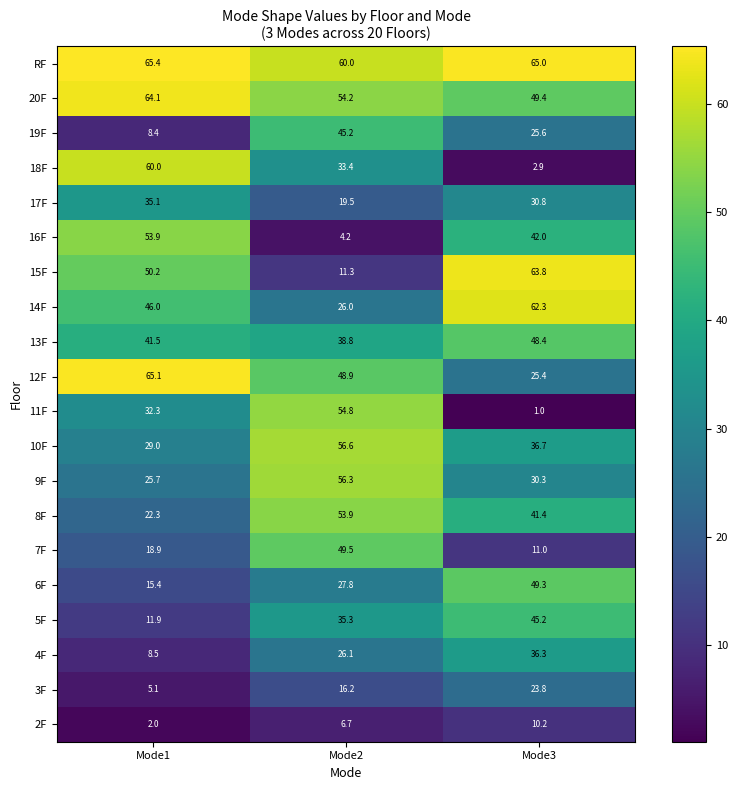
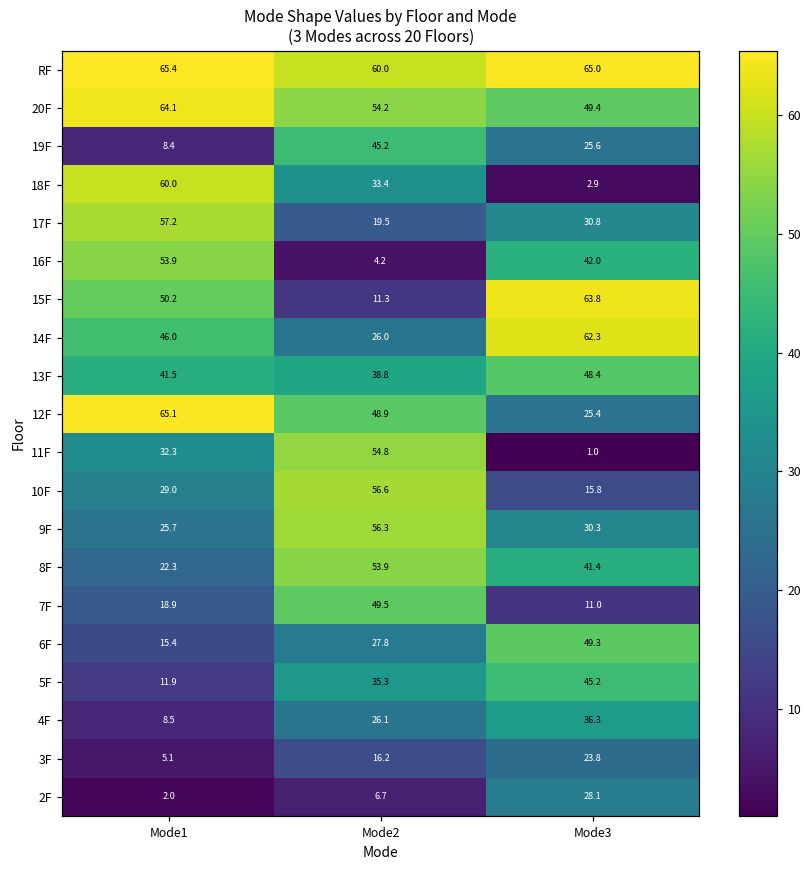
  {
    "RF": {
      "Mode1": 65.4,
      "Mode2": 60.0,
      "Mode3": 65.0
    },
    "20F": {
      "Mode1": 64.1,
      "Mode2": 54.2,
      "Mode3": 49.4
    },
    "19F": {
      "Mode1": 8.4,
      "Mode2": 45.2,
      "Mode3": 25.6
    },
    "18F": {
      "Mode1": 60.0,
      "Mode2": 33.4,
      "Mode3": 2.9
    },
    "17F": {
-     "Mode1": 35.1,
+     "Mode1": 57.2,
      "Mode2": 19.5,
      "Mode3": 30.8
    },
    "16F": {
      "Mode1": 53.9,
      "Mode2": 4.2,
      "Mode3": 42.0
    },
    "15F": {
      "Mode1": 50.2,
      "Mode2": 11.3,
      "Mode3": 63.8
    },
    "14F": {
      "Mode1": 46.0,
      "Mode2": 26.0,
      "Mode3": 62.3
    },
    "13F": {
      "Mode1": 41.5,
      "Mode2": 38.8,
      "Mode3": 48.4
    },
    "12F": {
      "Mode1": 65.1,
      "Mode2": 48.9,
      "Mode3": 25.4
    },
    "11F": {
      "Mode1": 32.3,
      "Mode2": 54.8,
      "Mode3": 1.0
    },
    "10F": {
      "Mode1": 29.0,
      "Mode2": 56.6,
-     "Mode3": 36.7
+     "Mode3": 15.8
    },
    "9F": {
      "Mode1": 25.7,
      "Mode2": 56.3,
      "Mode3": 30.3
    },
    "8F": {
      "Mode1": 22.3,
      "Mode2": 53.9,
      "Mode3": 41.4
    },
    "7F": {
      "Mode1": 18.9,
      "Mode2": 49.5,
      "Mode3": 11.0
    },
    "6F": {
      "Mode1": 15.4,
      "Mode2": 27.8,
      "Mode3": 49.3
    },
    "5F": {
      "Mode1": 11.9,
      "Mode2": 35.3,
      "Mode3": 45.2
    },
    "4F": {
      "Mode1": 8.5,
      "Mode2": 26.1,
      "Mode3": 36.3
    },
    "3F": {
      "Mode1": 5.1,
      "Mode2": 16.2,
      "Mode3": 23.8
    },
    "2F": {
      "Mode1": 2.0,
      "Mode2": 6.7,
-     "Mode3": 10.2
+     "Mode3": 28.1
    }
  }
